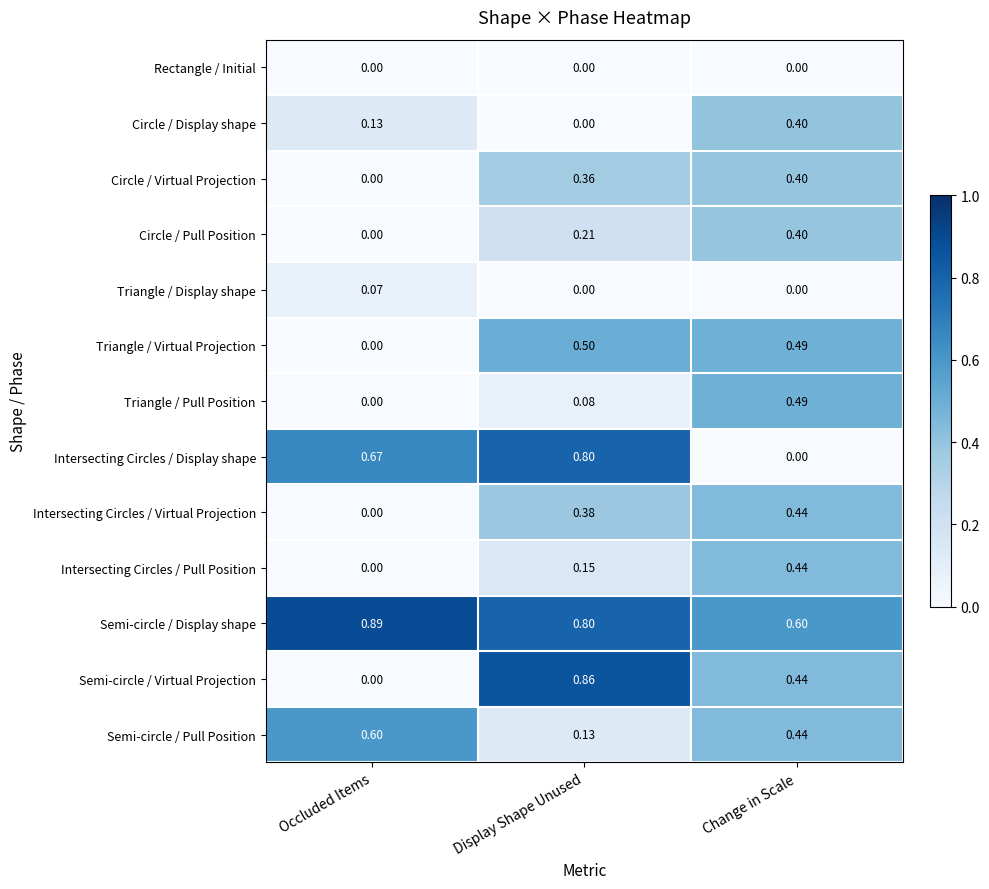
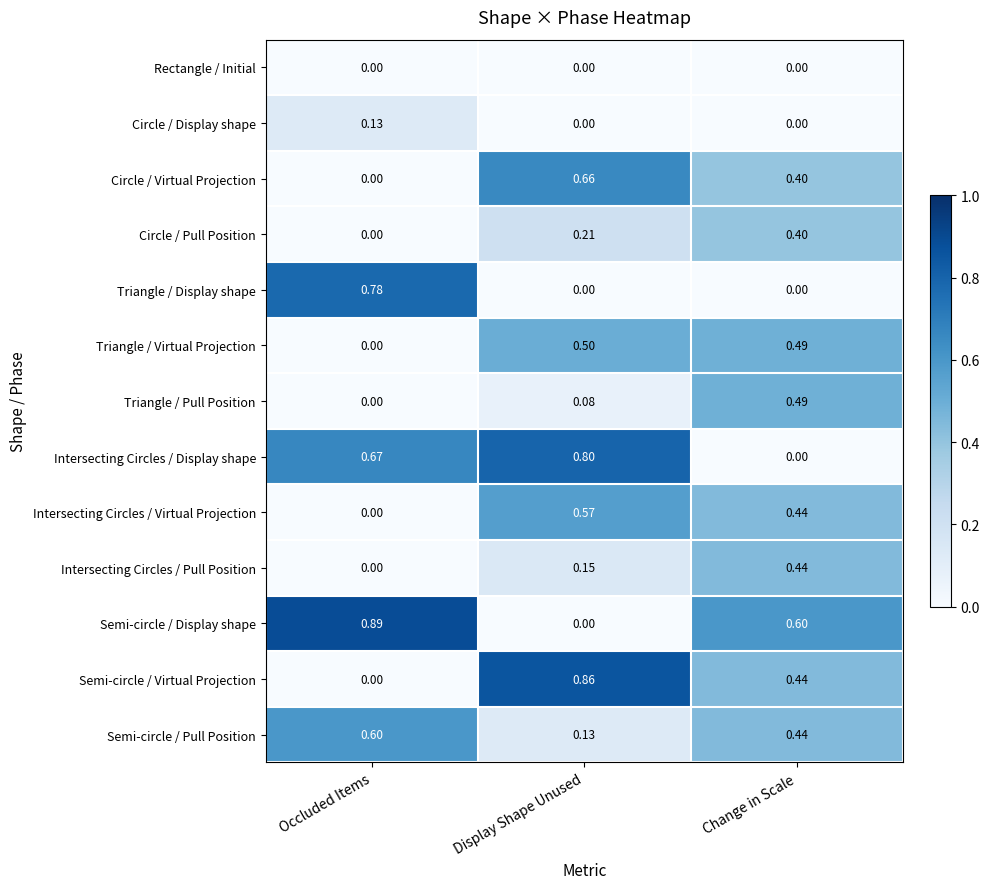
  {
    "Rectangle / Initial": {
      "Occluded Items": 0.00,
      "Display Shape Unused": 0.00,
      "Change in Scale": 0.00
    },
    "Circle / Display shape": {
      "Occluded Items": 0.13,
      "Display Shape Unused": 0.00,
-     "Change in Scale": 0.40
+     "Change in Scale": 0.00
    },
    "Circle / Virtual Projection": {
      "Occluded Items": 0.00,
-     "Display Shape Unused": 0.36,
+     "Display Shape Unused": 0.66,
      "Change in Scale": 0.40
    },
    "Circle / Pull Position": {
      "Occluded Items": 0.00,
      "Display Shape Unused": 0.21,
      "Change in Scale": 0.40
    },
    "Triangle / Display shape": {
-     "Occluded Items": 0.07,
+     "Occluded Items": 0.78,
      "Display Shape Unused": 0.00,
      "Change in Scale": 0.00
    },
    "Triangle / Virtual Projection": {
      "Occluded Items": 0.00,
      "Display Shape Unused": 0.50,
      "Change in Scale": 0.49
    },
    "Triangle / Pull Position": {
      "Occluded Items": 0.00,
      "Display Shape Unused": 0.08,
      "Change in Scale": 0.49
    },
    "Intersecting Circles / Display shape": {
      "Occluded Items": 0.67,
      "Display Shape Unused": 0.80,
      "Change in Scale": 0.00
    },
    "Intersecting Circles / Virtual Projection": {
      "Occluded Items": 0.00,
-     "Display Shape Unused": 0.38,
+     "Display Shape Unused": 0.57,
      "Change in Scale": 0.44
    },
    "Intersecting Circles / Pull Position": {
      "Occluded Items": 0.00,
      "Display Shape Unused": 0.15,
      "Change in Scale": 0.44
    },
    "Semi-circle / Display shape": {
      "Occluded Items": 0.89,
-     "Display Shape Unused": 0.80,
+     "Display Shape Unused": 0.00,
      "Change in Scale": 0.60
    },
    "Semi-circle / Virtual Projection": {
      "Occluded Items": 0.00,
      "Display Shape Unused": 0.86,
      "Change in Scale": 0.44
    },
    "Semi-circle / Pull Position": {
      "Occluded Items": 0.60,
      "Display Shape Unused": 0.13,
      "Change in Scale": 0.44
    }
  }
